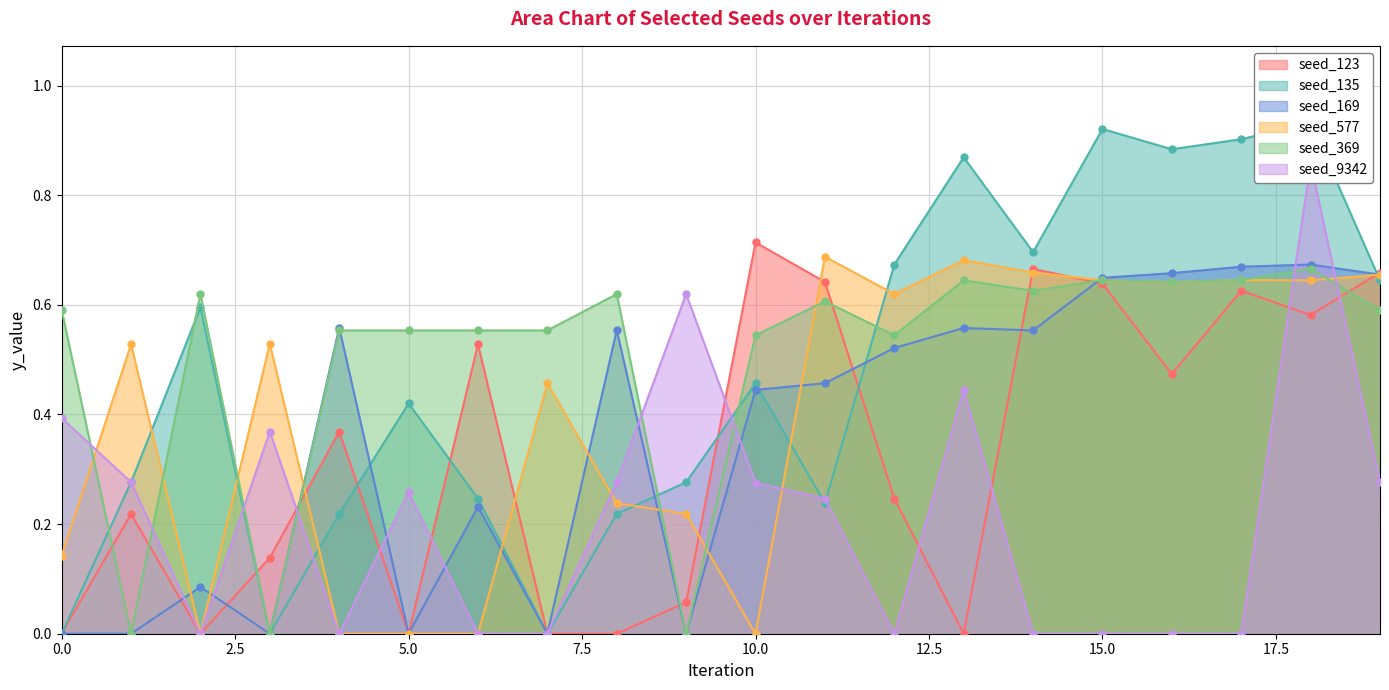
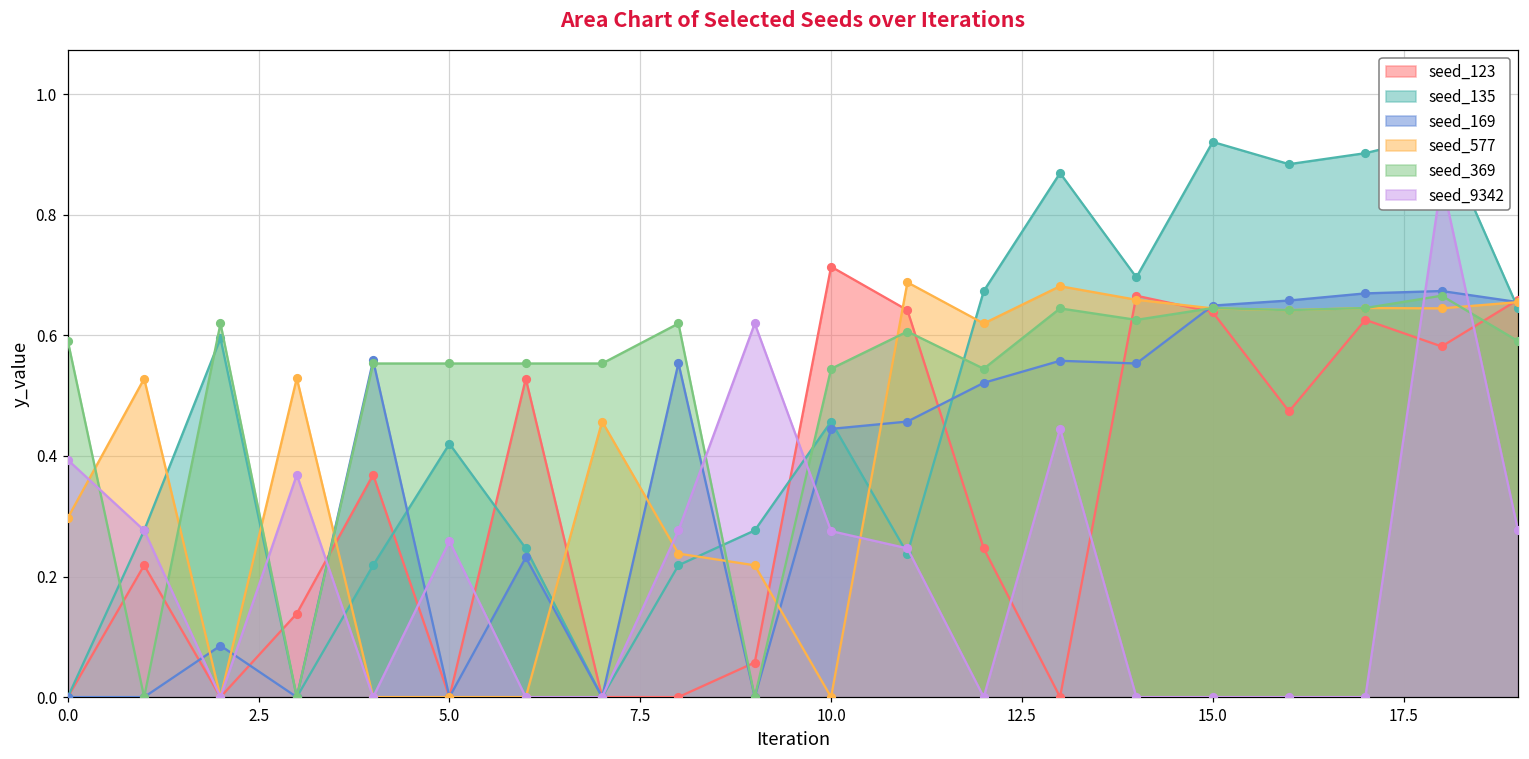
  {
    "seed_123": {
      "10.0": 0.71,
      "15.0": 0.64
    },
    "seed_577": {
-     "0.0": 0.14,
+     "0.0": 0.30,
      "10.0": 0.00
    },
    "seed_9342": {
      "0.0": 0.39,
      "5.0": 0.26,
      "10.0": 0.28,
      "15.0": 0.00
    }
  }
